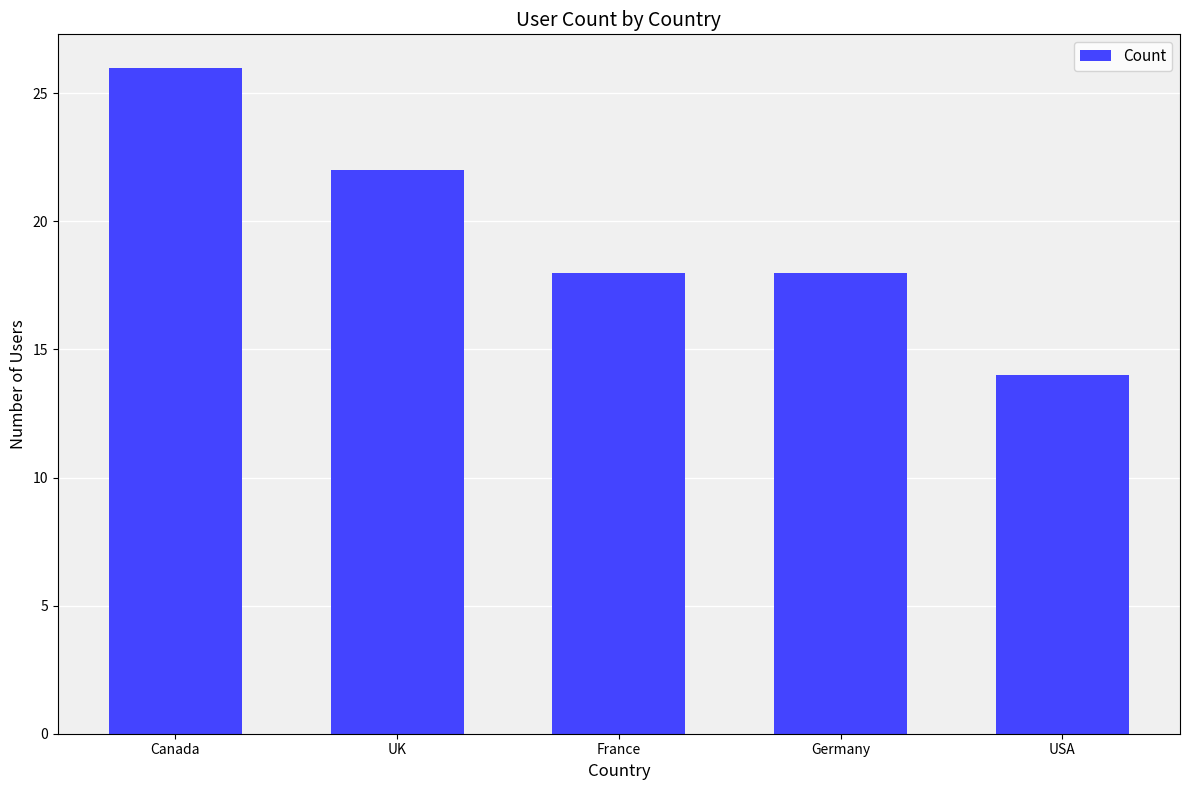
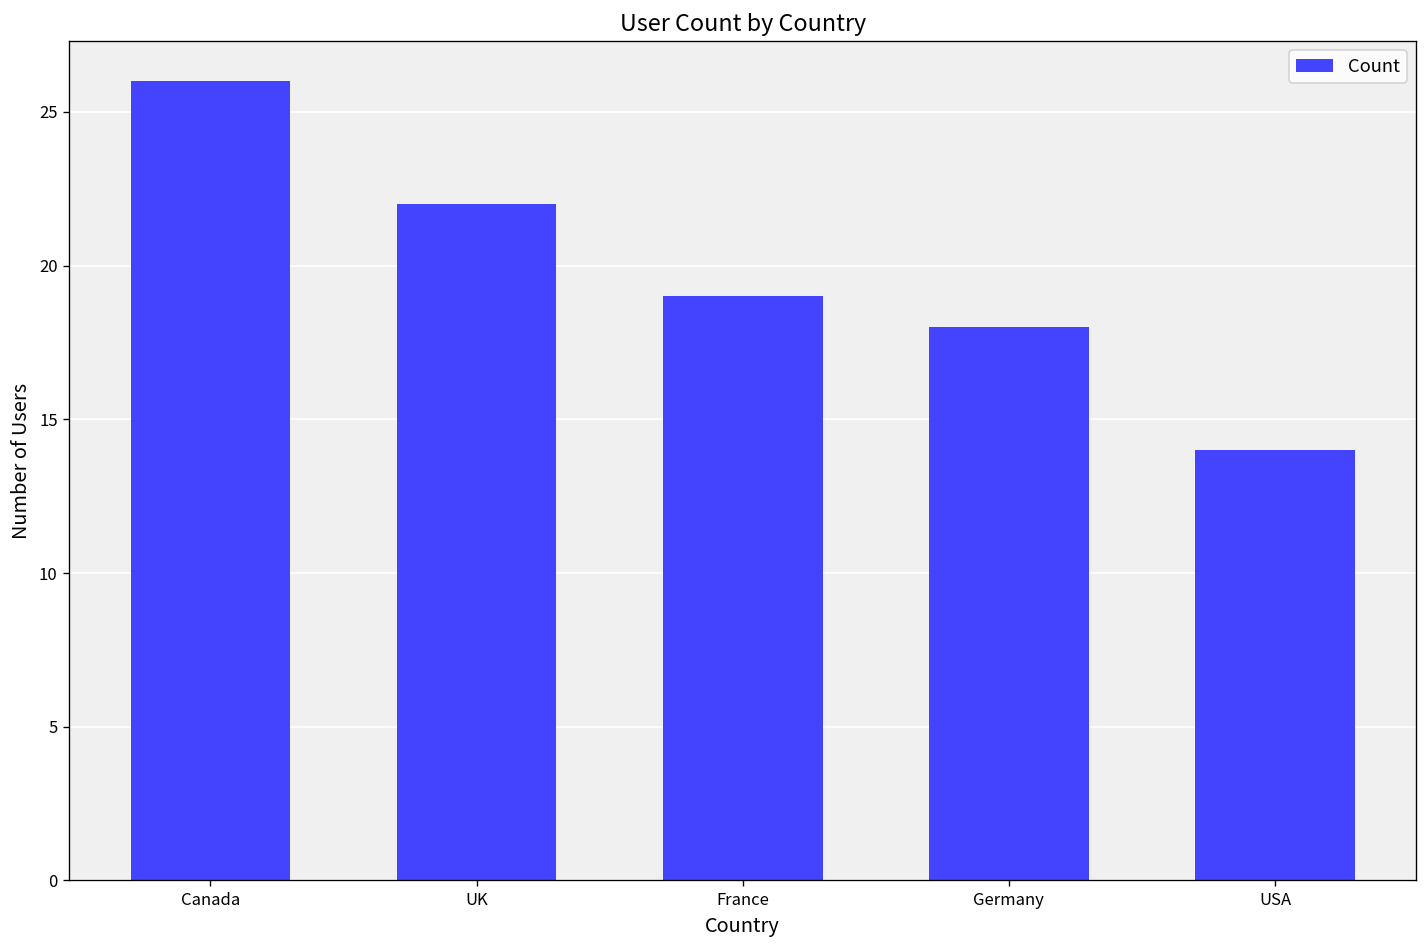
  {
    "Canada": 26,
    "UK": 22,
-   "France": 18,
+   "France": 19,
    "Germany": 18,
    "USA": 14
  }
